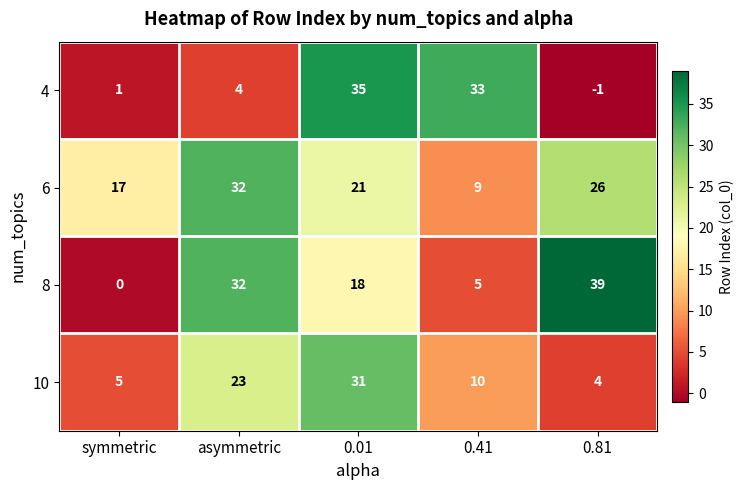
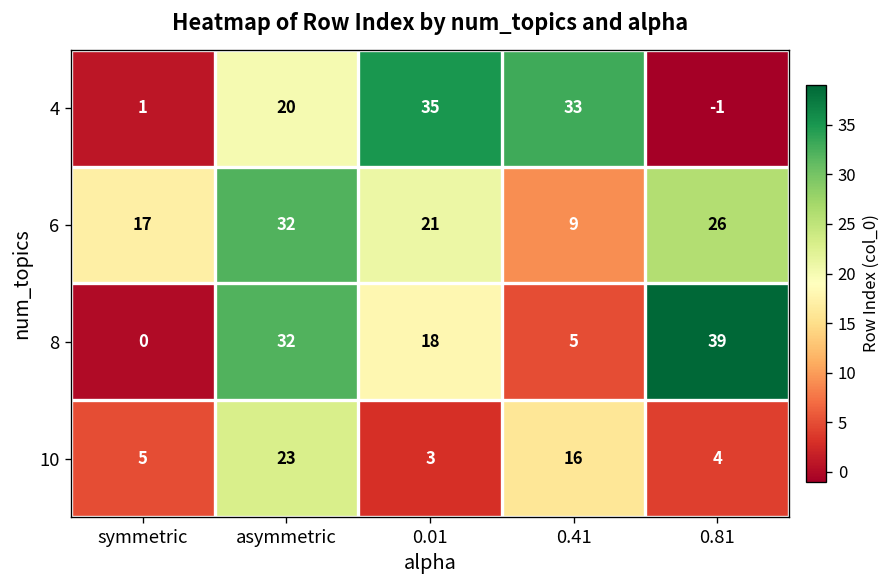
  {
    "4": {
      "symmetric": 1,
-     "asymmetric": 4,
+     "asymmetric": 20,
      "0.01": 35,
      "0.41": 33,
      "0.81": -1
    },
    "6": {
      "symmetric": 17,
      "asymmetric": 32,
      "0.01": 21,
      "0.41": 9,
      "0.81": 26
    },
    "8": {
      "symmetric": 0,
      "asymmetric": 32,
      "0.01": 18,
      "0.41": 5,
      "0.81": 39
    },
    "10": {
      "symmetric": 5,
      "asymmetric": 23,
-     "0.01": 31,
-     "0.41": 10,
+     "0.01": 3,
+     "0.41": 16,
      "0.81": 4
    }
  }
